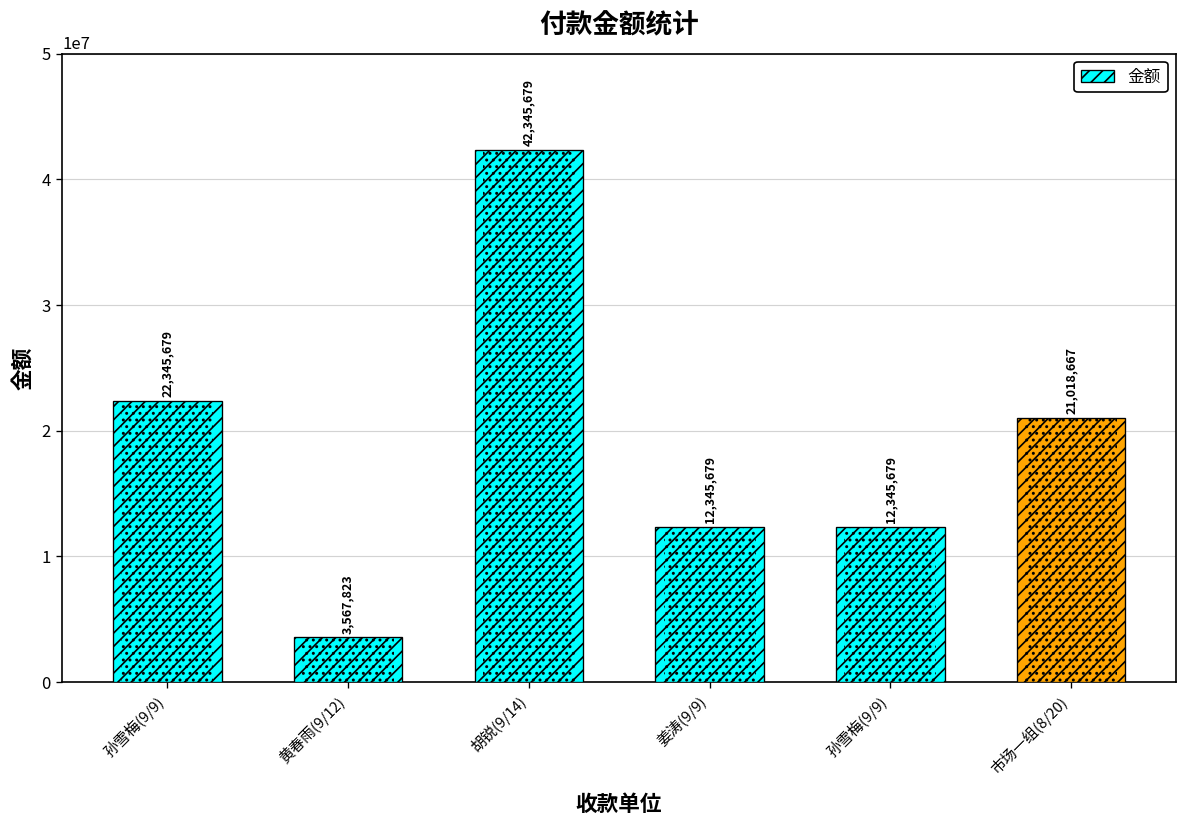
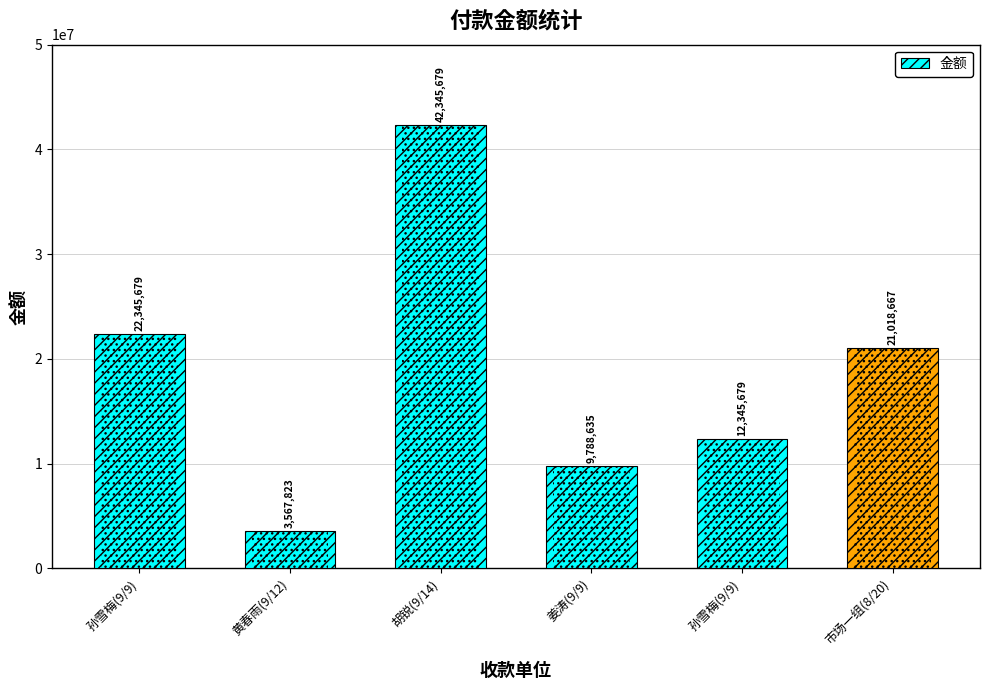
  {
    "金额": {
-     "姜涛(9/9)": "12,345,679"
+     "姜涛(9/9)": "9,788,635"
    }
  }
